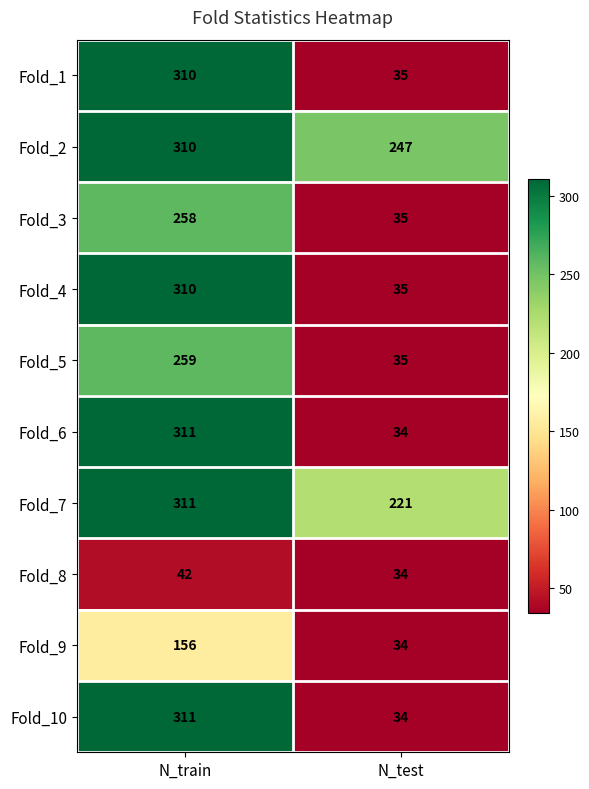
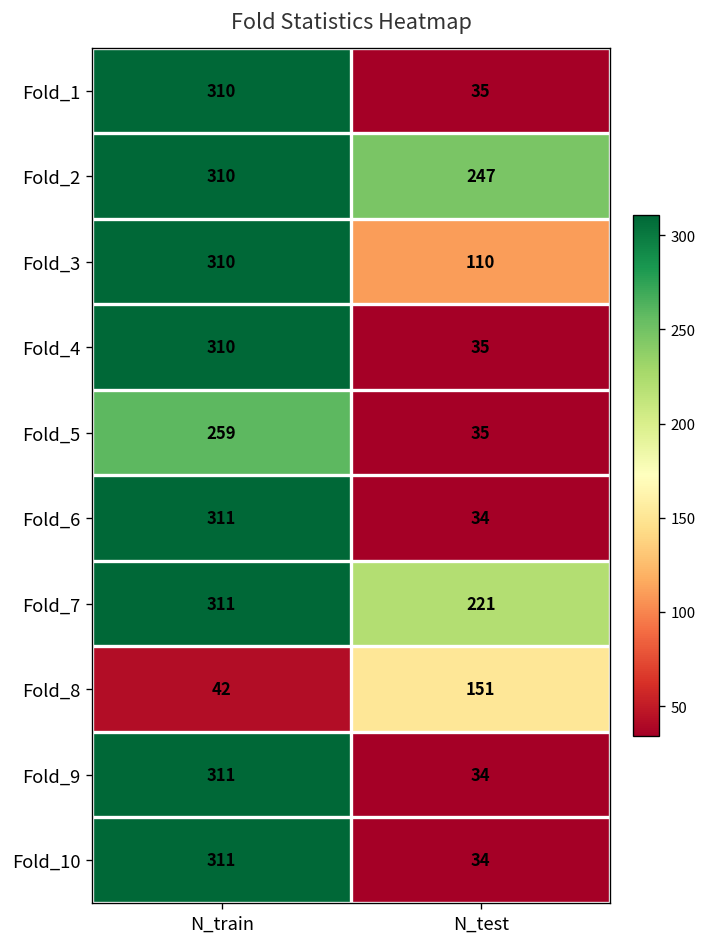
  {
    "Fold_1": {
      "N_train": 310,
      "N_test": 35
    },
    "Fold_2": {
      "N_train": 310,
      "N_test": 247
    },
    "Fold_3": {
-     "N_train": 258,
-     "N_test": 35
+     "N_train": 310,
+     "N_test": 110
    },
    "Fold_4": {
      "N_train": 310,
      "N_test": 35
    },
    "Fold_5": {
      "N_train": 259,
      "N_test": 35
    },
    "Fold_6": {
      "N_train": 311,
      "N_test": 34
    },
    "Fold_7": {
      "N_train": 311,
      "N_test": 221
    },
    "Fold_8": {
      "N_train": 42,
-     "N_test": 34
+     "N_test": 151
    },
    "Fold_9": {
-     "N_train": 156,
+     "N_train": 311,
      "N_test": 34
    },
    "Fold_10": {
      "N_train": 311,
      "N_test": 34
    }
  }
